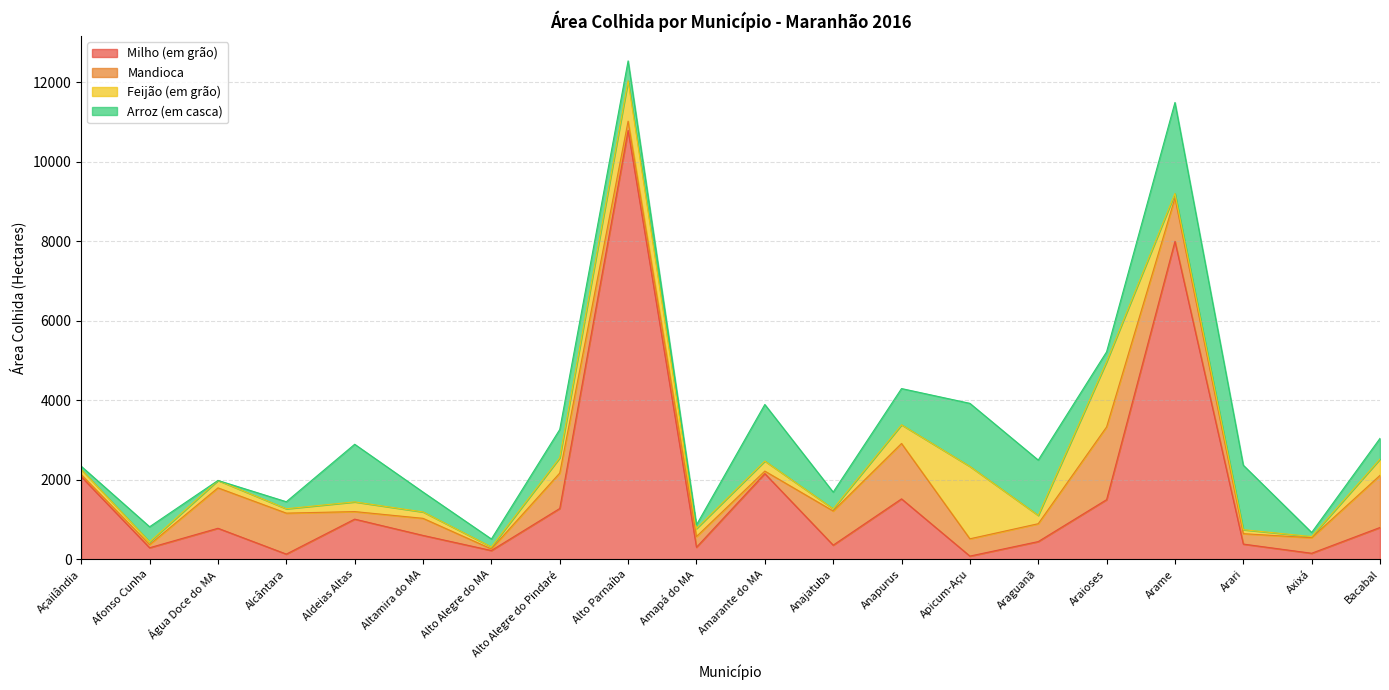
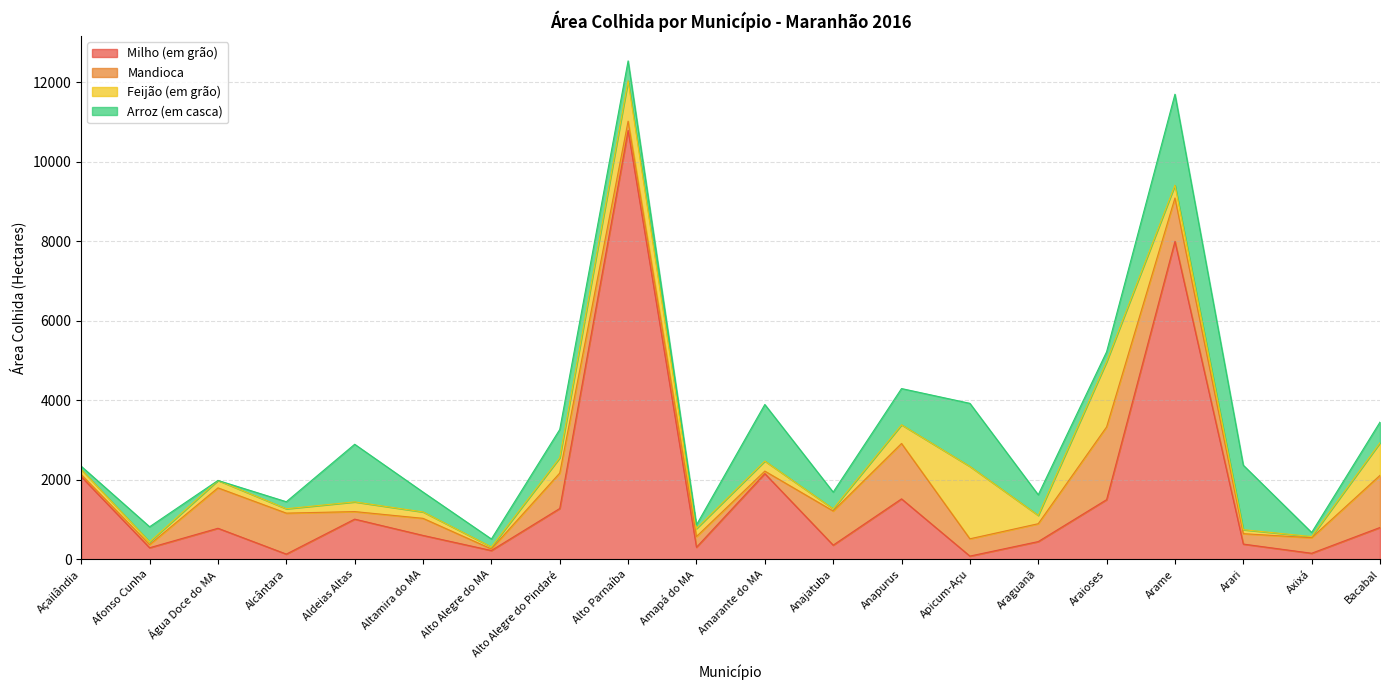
  {
    "Feijão (em grão)": {
      "Açailândia": 100,
      "Afonso Cunha": 100,
      "Alcântara": 100,
      "Aldeias Altas": 200,
      "Altamira do MA": 200,
      "Alto Alegre do Pindaré": 400,
      "Alto Parnaíba": 1000,
      "Amapá do MA": 200,
      "Amarante do MA": 300,
      "Anapurus": 500,
      "Apicum-Açu": 1800,
      "Araguanã": 200,
      "Araioses": 1600,
-     "Arame": 100,
+     "Arame": 300,
      "Arari": 100,
-     "Bacabal": 400
+     "Bacabal": 800
    },
    "Arroz (em casca)": {
      "Açailândia": 100,
      "Afonso Cunha": 400,
      "Alcântara": 200,
      "Aldeias Altas": 1500,
      "Altamira do MA": 500,
      "Alto Alegre do MA": 200,
      "Alto Alegre do Pindaré": 700,
      "Alto Parnaíba": 500,
      "Amapá do MA": 100,
      "Amarante do MA": 1400,
      "Anajatuba": 400,
      "Anapurus": 900,
      "Apicum-Açu": 1600,
-     "Araguanã": 1400,
+     "Araguanã": 500,
      "Araioses": 300,
      "Arame": 2300,
      "Arari": 1600,
      "Axixá": 100,
      "Bacabal": 500
    }
  }
